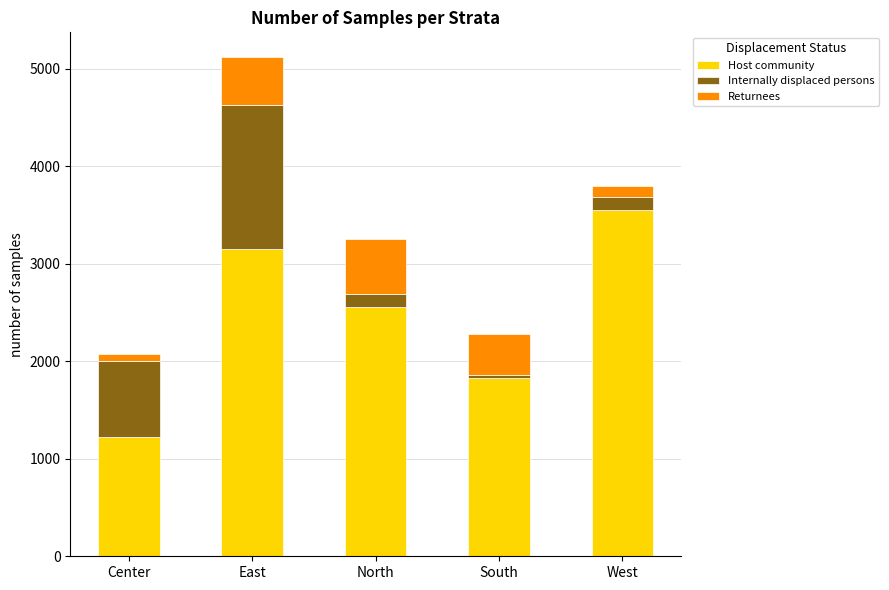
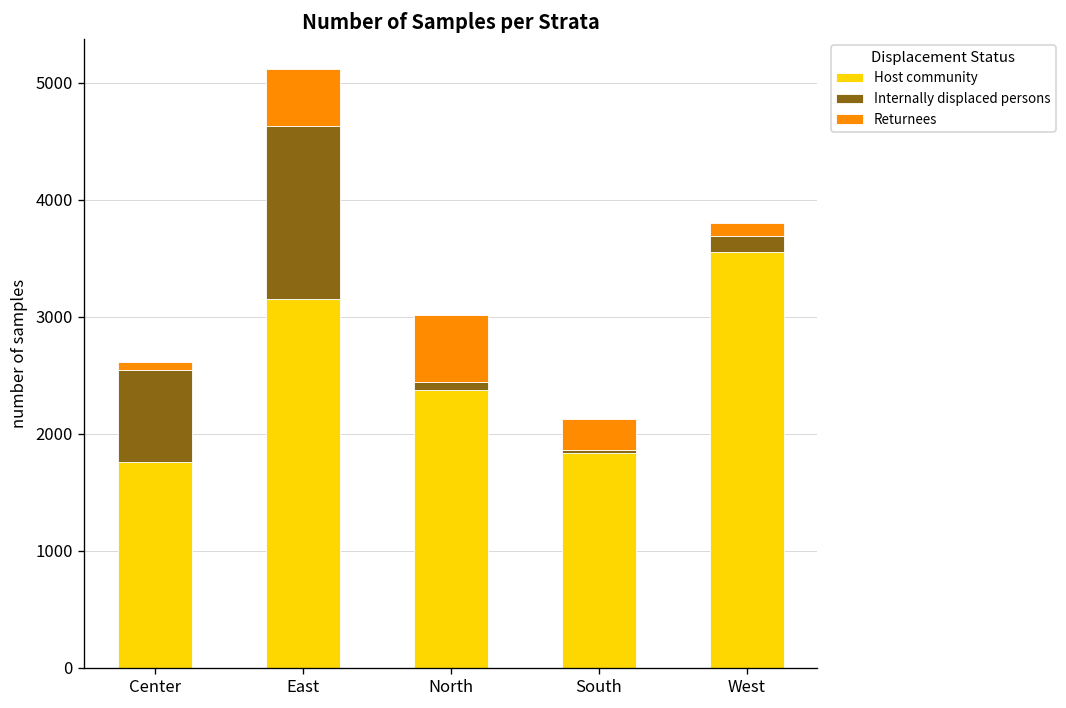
  {
    "Host community": {
-     "Center": 1200,
+     "Center": 1800,
      "East": 3100,
-     "North": 2600,
+     "North": 2400,
      "South": 1800,
      "West": 3600
    },
    "Internally displaced persons": {
      "Center": 800,
      "East": 1500,
-     "North": 140,
+     "North": 70,
      "South": 0,
      "West": 100
    },
    "Returnees": {
      "Center": 100,
      "East": 500,
      "North": 600,
-     "South": 400,
+     "South": 300,
      "West": 100
    }
  }
